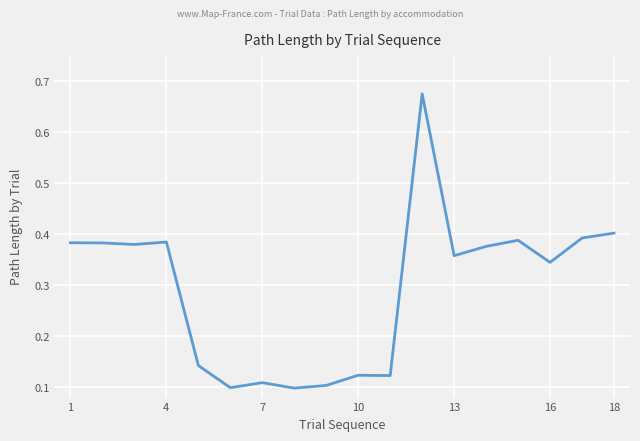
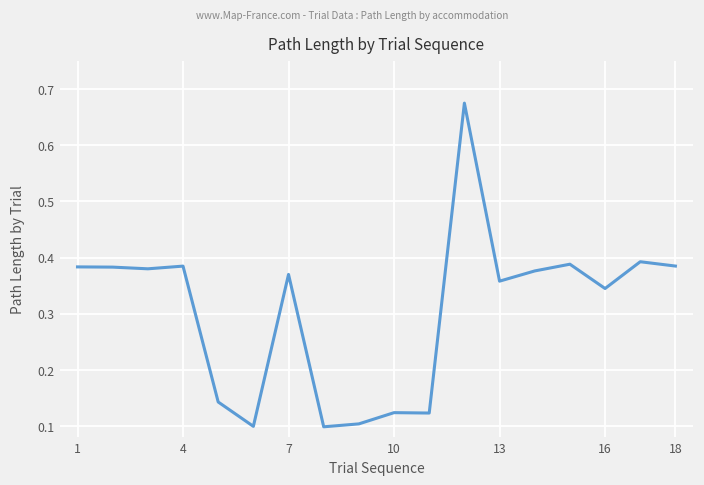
  {
    "1": 0.38,
    "4": 0.38,
-   "7": 0.11,
+   "7": 0.37,
    "10": 0.12,
    "13": 0.36,
    "16": 0.34,
-   "18": 0.40
+   "18": 0.38
  }
